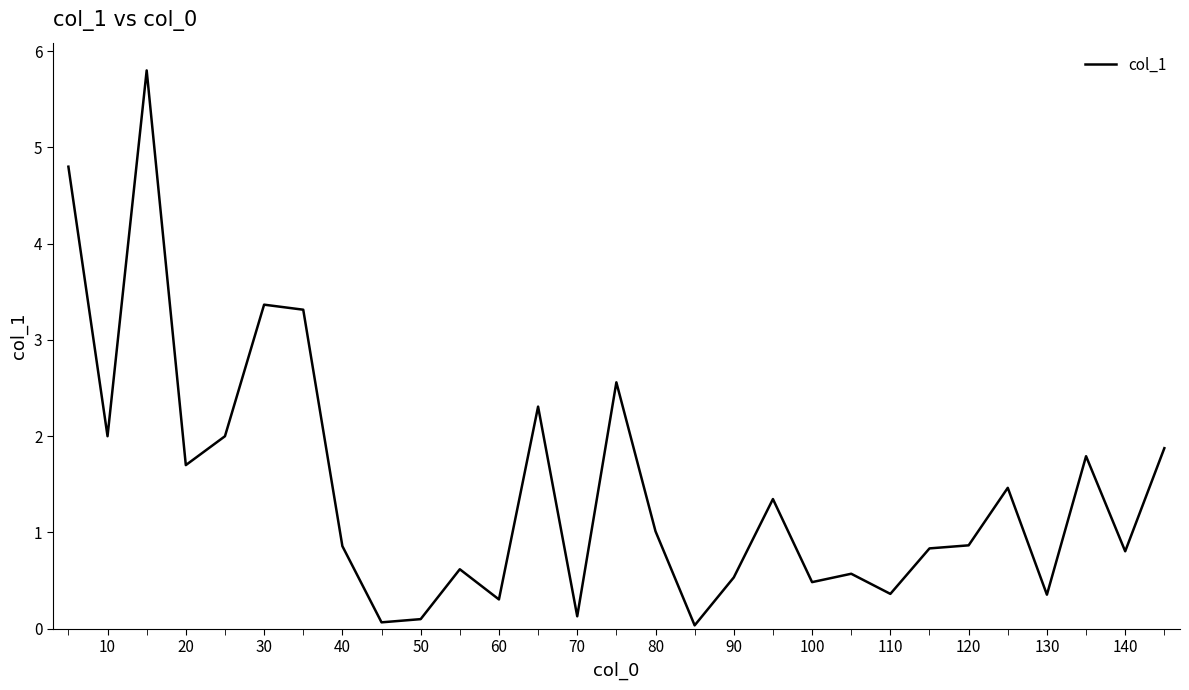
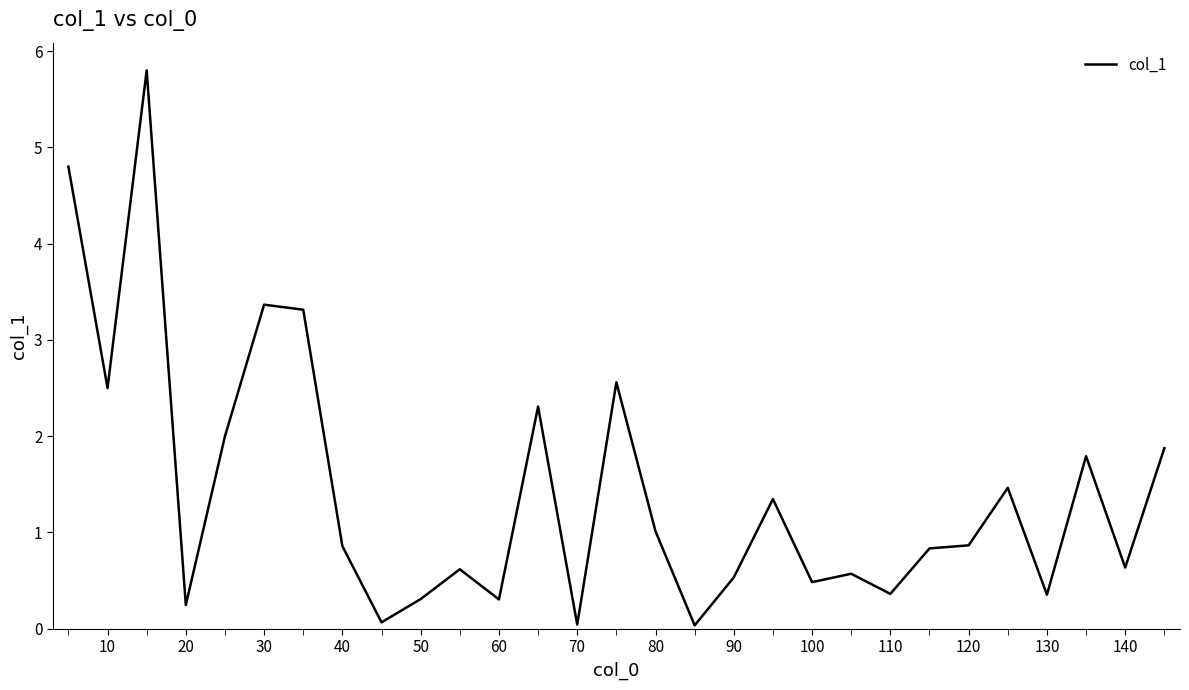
  {
-   "10": 2.0,
-   "20": 1.7,
+   "10": 2.5,
+   "20": 0.2,
    "30": 3.4,
    "40": 0.9,
-   "50": 0.1,
+   "50": 0.3,
    "60": 0.3,
-   "70": 0.1,
+   "70": 0.0,
    "80": 1.0,
    "90": 0.5,
    "100": 0.5,
    "110": 0.4,
    "120": 0.9,
    "130": 0.4,
-   "140": 0.8
+   "140": 0.6
  }
